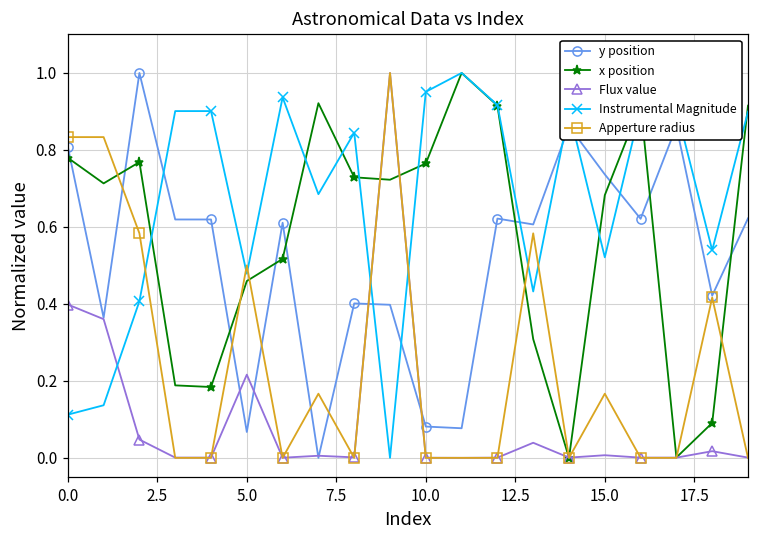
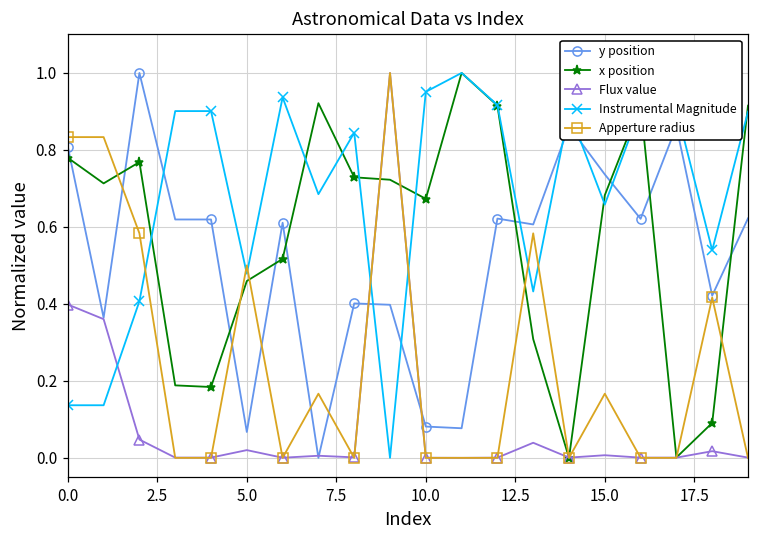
  {
    "y position": {
      "0.0": 0.81,
      "5.0": 0.07,
      "10.0": 0.08,
      "15.0": 0.74
    },
    "x position": {
      "0.0": 0.78,
      "5.0": 0.46,
-     "10.0": 0.76,
+     "10.0": 0.67,
      "15.0": 0.68
    },
    "Flux value": {
      "0.0": 0.40,
-     "5.0": 0.22,
+     "5.0": 0.02,
      "15.0": 0.01
    },
    "Instrumental Magnitude": {
-     "0.0": 0.11,
+     "0.0": 0.14,
      "5.0": 0.48,
      "10.0": 0.95,
-     "15.0": 0.52
+     "15.0": 0.66
    },
    "Apperture radius": {
      "0.0": 0.83,
      "5.0": 0.50,
      "15.0": 0.17
    }
  }
